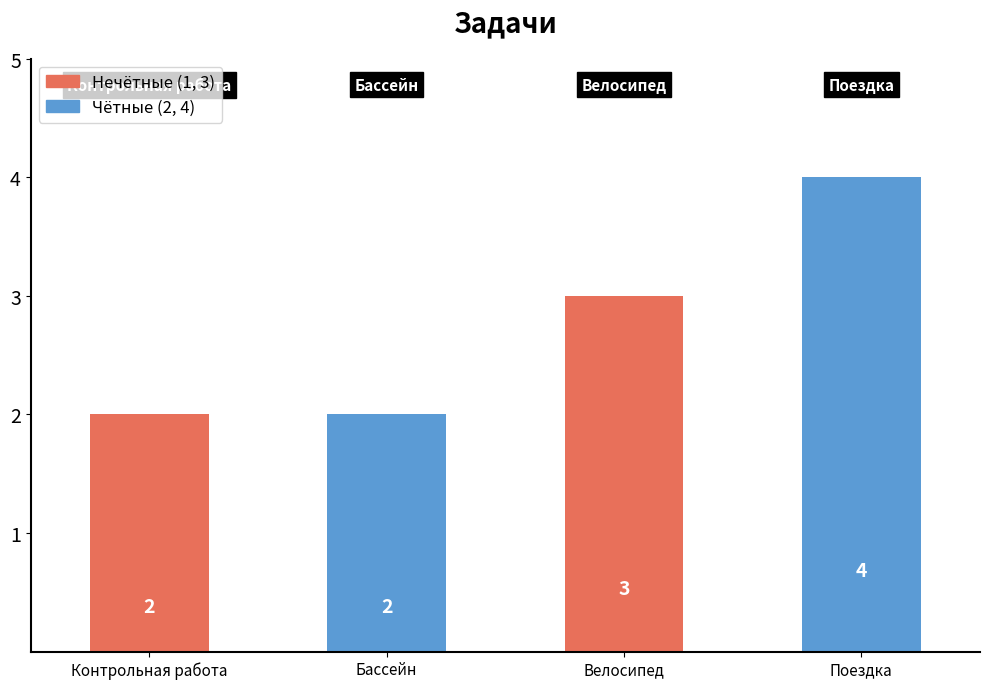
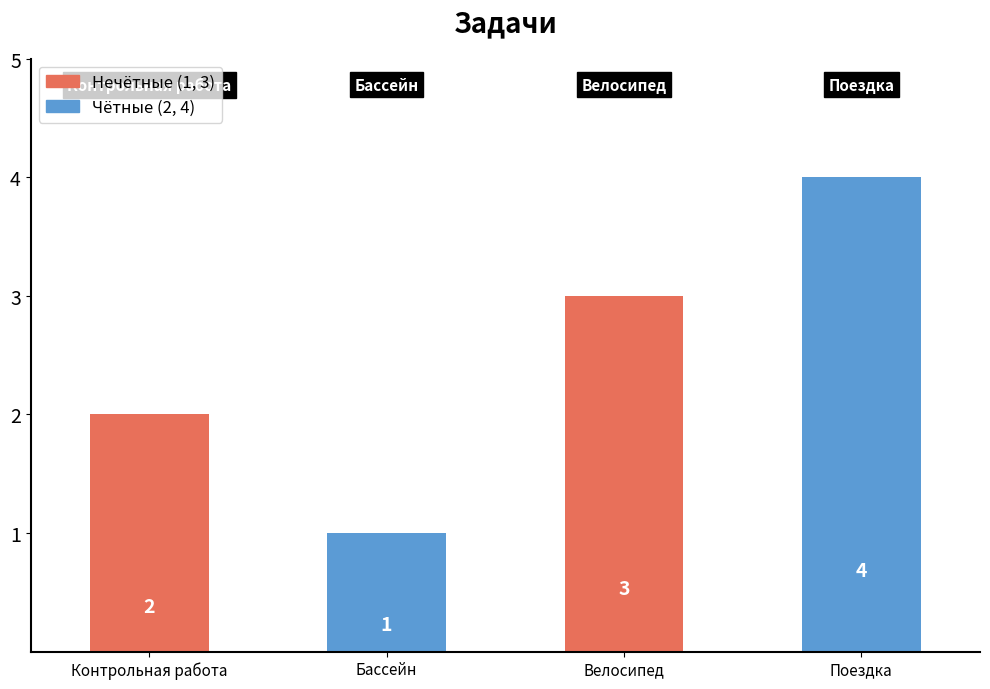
  {
    "Контрольная работа": 2,
-   "Бассейн": 2,
+   "Бассейн": 1,
    "Велосипед": 3,
    "Поездка": 4
  }
